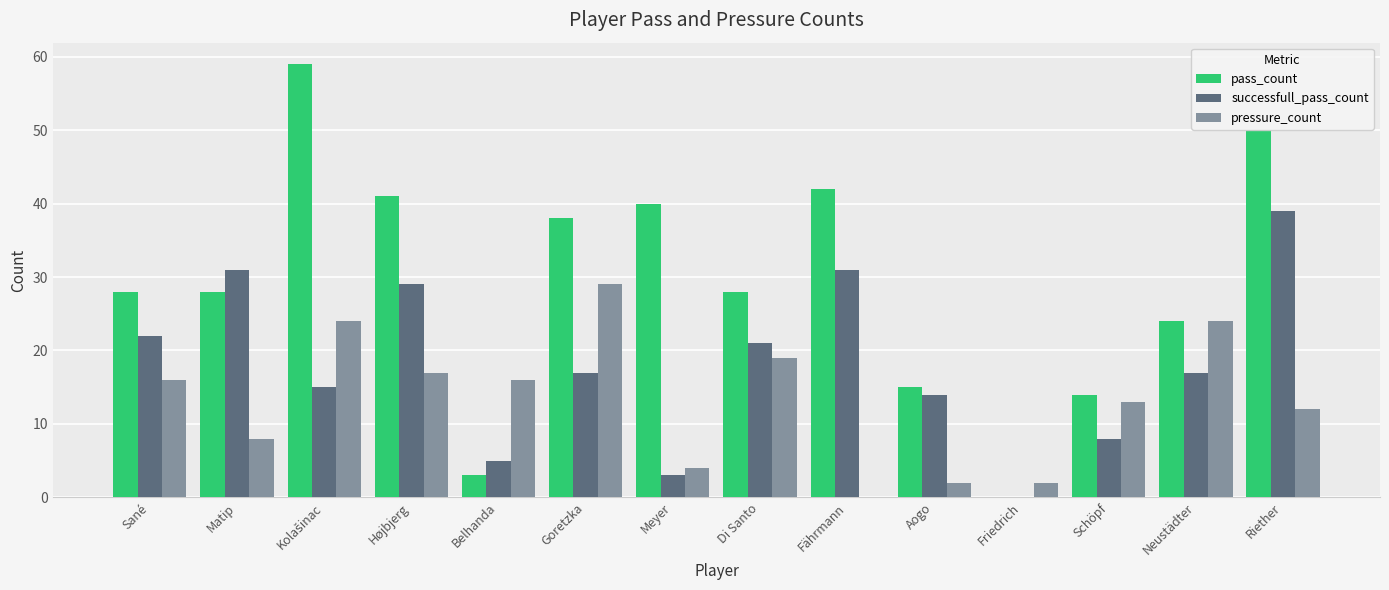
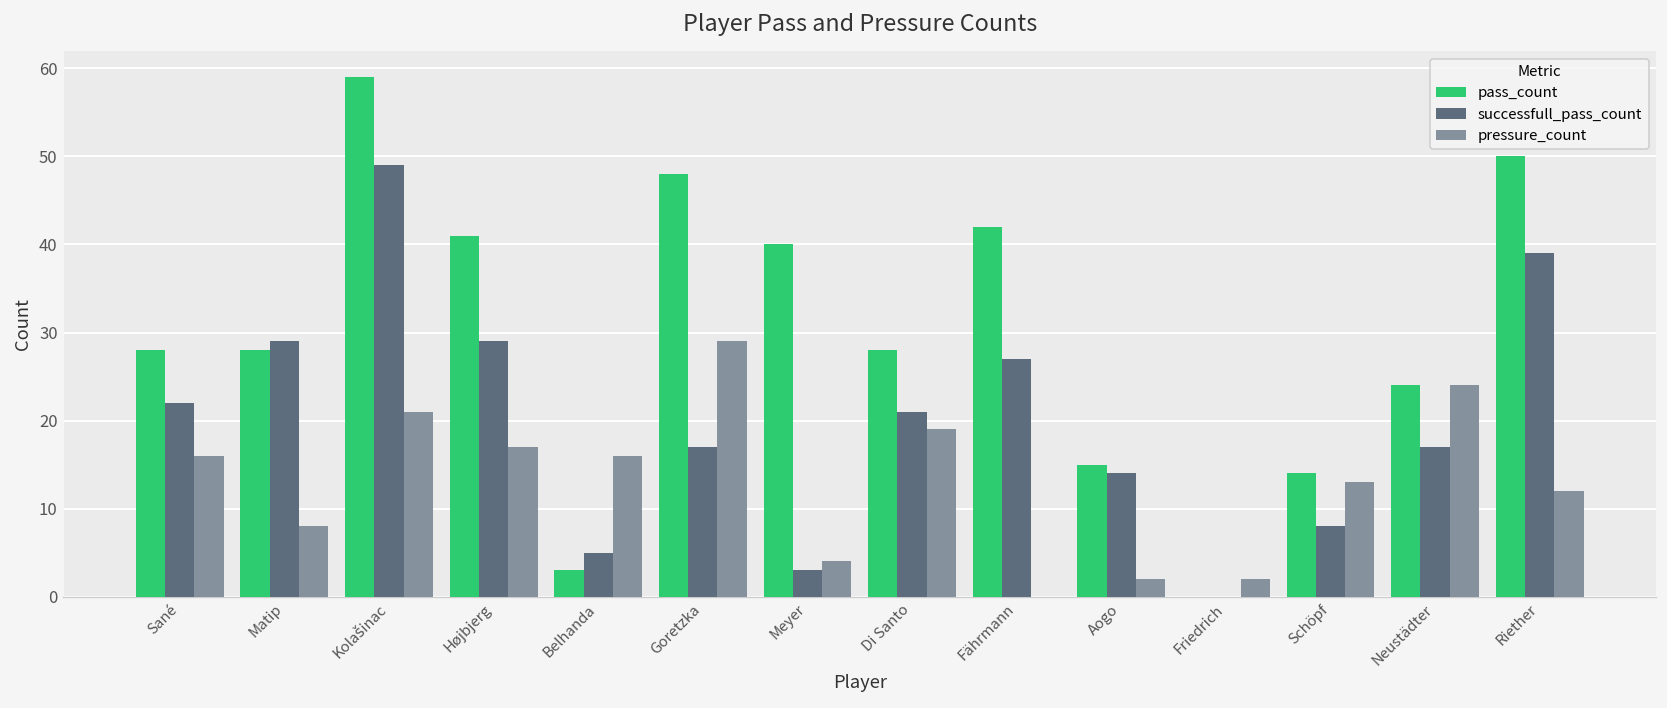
  {
    "pass_count": {
      "Sané": 28,
      "Matip": 28,
      "Kolašinac": 59,
      "Højbjerg": 41,
      "Belhanda": 3,
-     "Goretzka": 38,
+     "Goretzka": 48,
      "Meyer": 40,
      "Di Santo": 28,
      "Fährmann": 42,
      "Aogo": 15,
      "Friedrich": 0,
      "Schöpf": 14,
      "Neustädter": 24,
      "Riether": 50
    },
    "successfull_pass_count": {
      "Sané": 22,
-     "Matip": 31,
-     "Kolašinac": 15,
+     "Matip": 29,
+     "Kolašinac": 49,
      "Højbjerg": 29,
      "Belhanda": 5,
      "Goretzka": 17,
      "Meyer": 3,
      "Di Santo": 21,
-     "Fährmann": 31,
+     "Fährmann": 27,
      "Aogo": 14,
      "Friedrich": 0,
      "Schöpf": 8,
      "Neustädter": 17,
      "Riether": 39
    },
    "pressure_count": {
      "Sané": 16,
      "Matip": 8,
-     "Kolašinac": 24,
+     "Kolašinac": 21,
      "Højbjerg": 17,
      "Belhanda": 16,
      "Goretzka": 29,
      "Meyer": 4,
      "Di Santo": 19,
      "Fährmann": 0,
      "Aogo": 2,
      "Friedrich": 2,
      "Schöpf": 13,
      "Neustädter": 24,
      "Riether": 12
    }
  }
